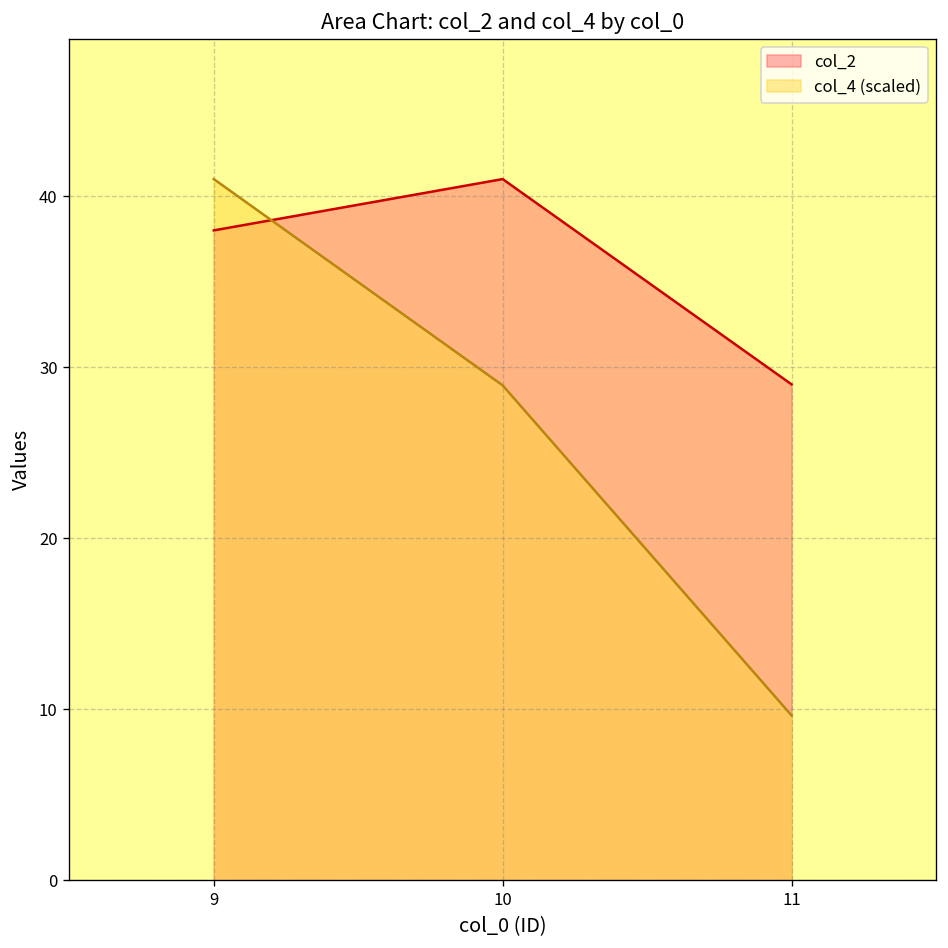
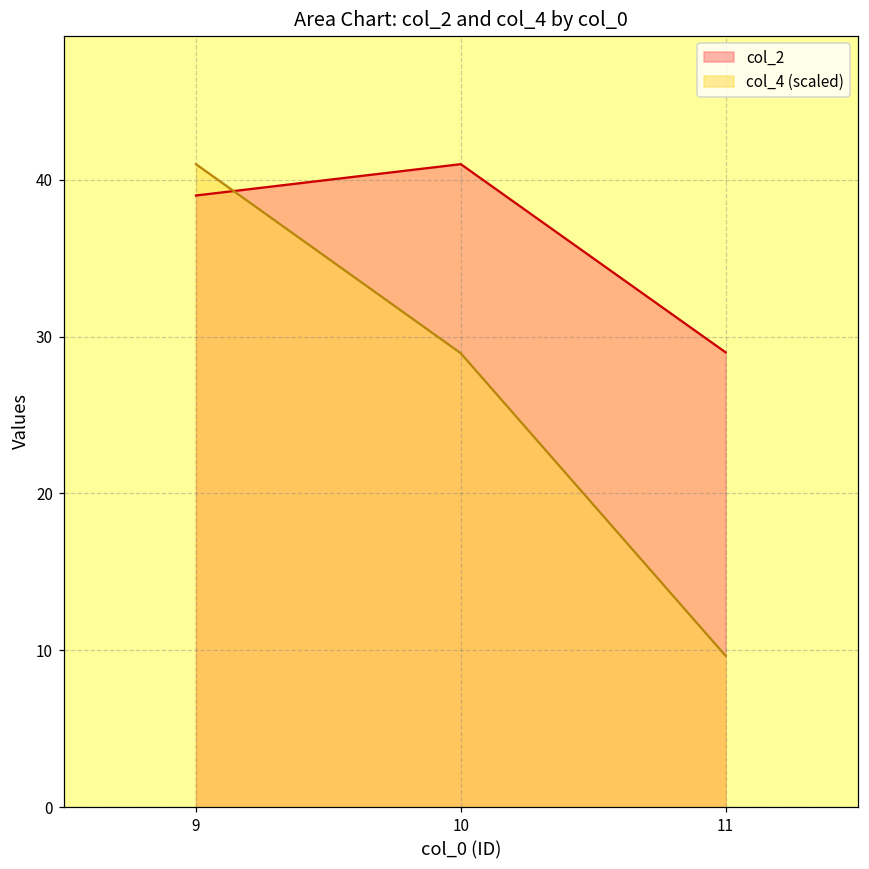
  {
    "col_2": {
-     "9": 38,
+     "9": 39,
      "10": 41,
      "11": 29
    },
    "col_4 (scaled)": {
      "9": 41,
      "10": 29,
      "11": 9.6
    }
  }
